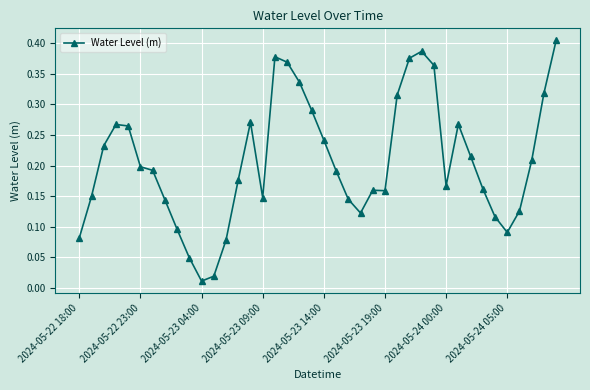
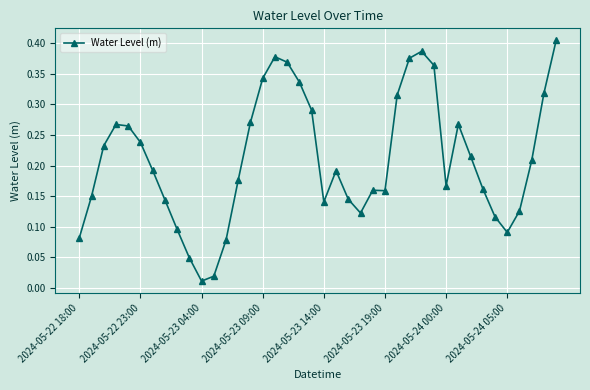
  {
    "2024-05-22 18:00": 0.08,
-   "2024-05-22 23:00": 0.20,
+   "2024-05-22 23:00": 0.24,
    "2024-05-23 04:00": 0.01,
-   "2024-05-23 09:00": 0.15,
-   "2024-05-23 14:00": 0.24,
+   "2024-05-23 09:00": 0.34,
+   "2024-05-23 14:00": 0.14,
    "2024-05-23 19:00": 0.16,
    "2024-05-24 00:00": 0.17,
    "2024-05-24 05:00": 0.09
  }
